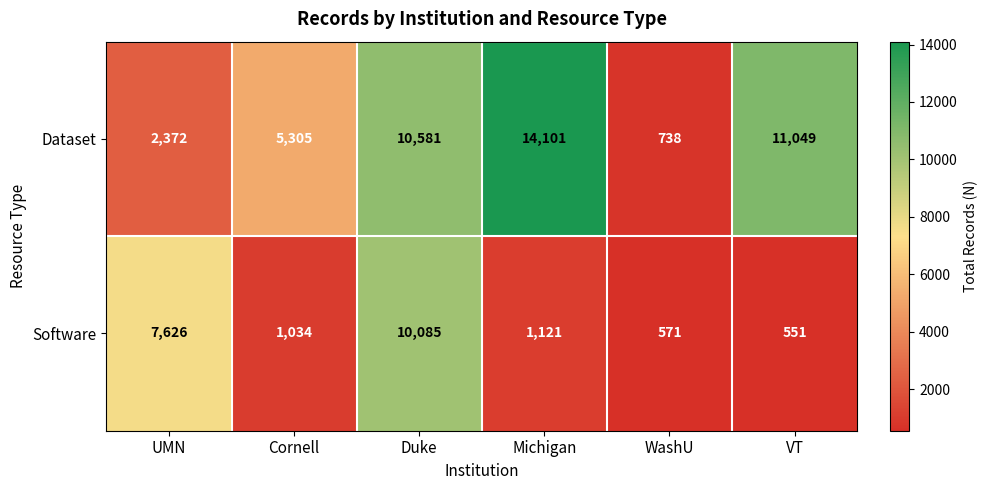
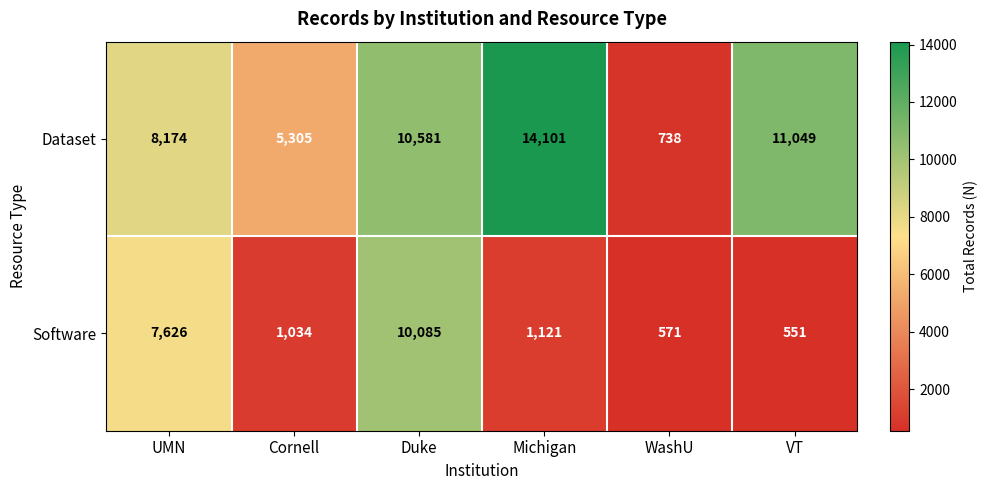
  {
    "Dataset": {
-     "UMN": "2,372",
+     "UMN": "8,174",
      "Cornell": "5,305",
      "Duke": "10,581",
      "Michigan": "14,101",
      "WashU": "738",
      "VT": "11,049"
    },
    "Software": {
      "UMN": "7,626",
      "Cornell": "1,034",
      "Duke": "10,085",
      "Michigan": "1,121",
      "WashU": "571",
      "VT": "551"
    }
  }
